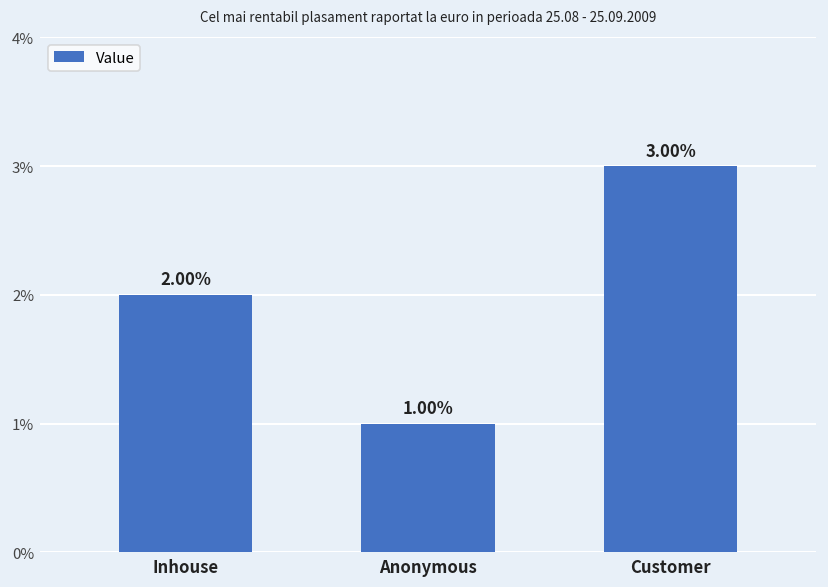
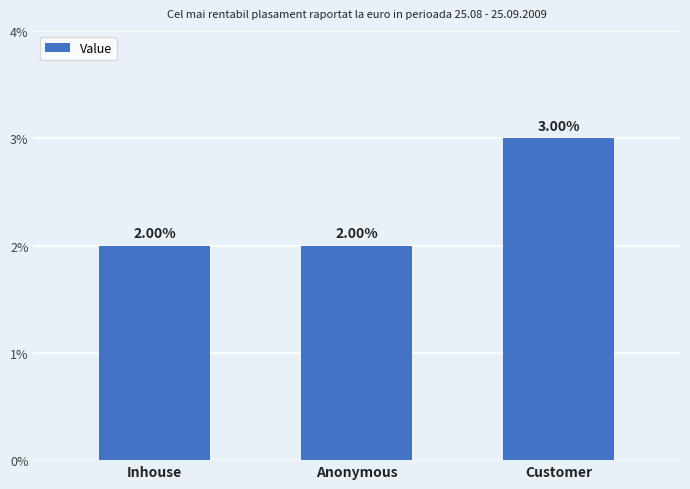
  {
    "Inhouse": "2.00%",
-   "Anonymous": "1.00%",
+   "Anonymous": "2.00%",
    "Customer": "3.00%"
  }
